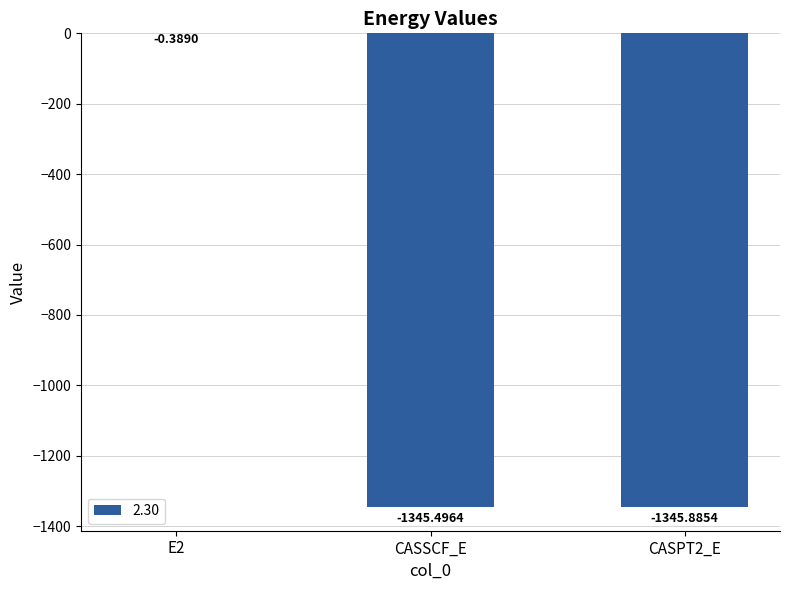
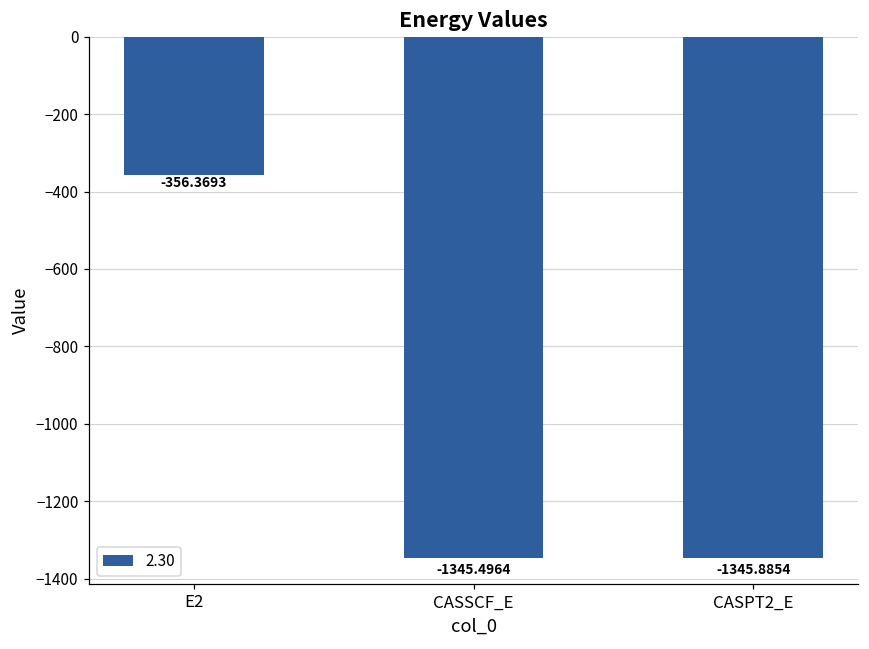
  {
-   "E2": -0.3890,
+   "E2": -356.3693,
    "CASSCF_E": -1345.4964,
    "CASPT2_E": -1345.8854
  }
